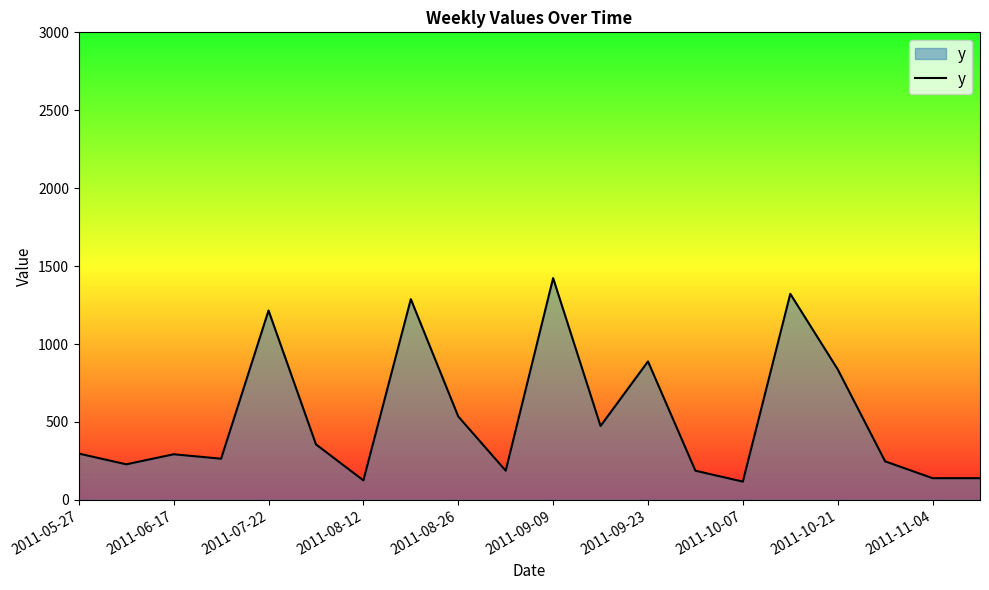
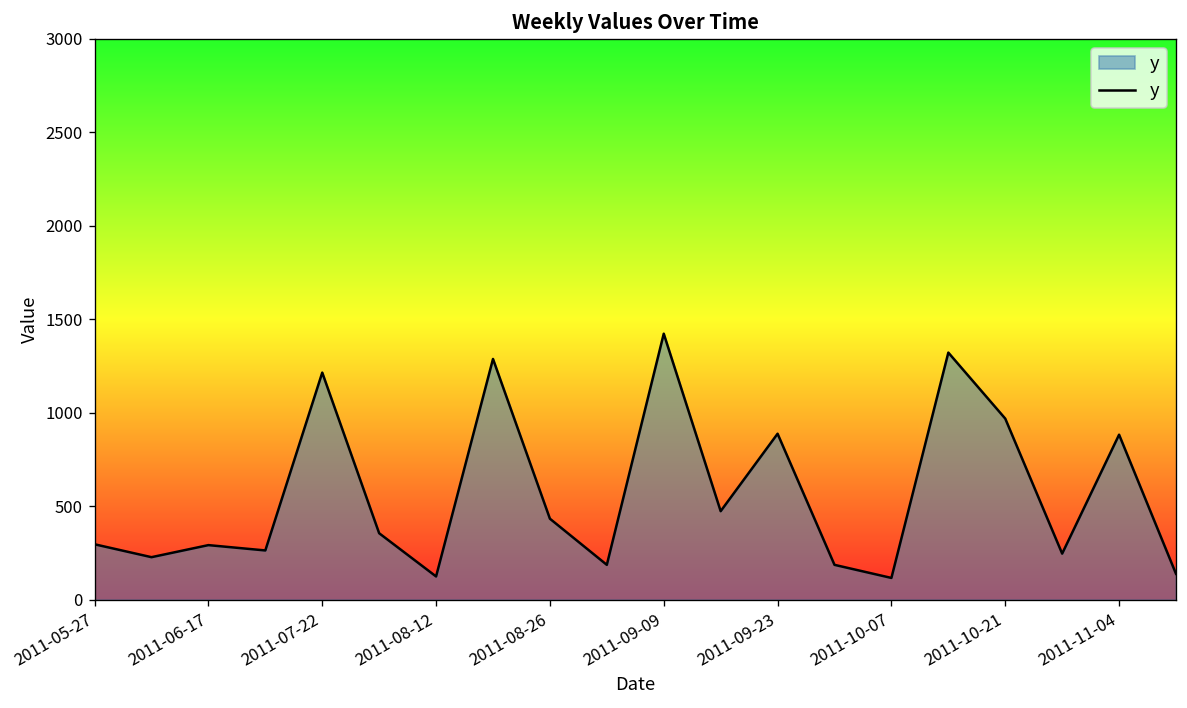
  {
    "2011-05-27": 300,
    "2011-06-17": 290,
    "2011-07-22": 1220,
    "2011-08-12": 120,
-   "2011-08-26": 540,
+   "2011-08-26": 430,
    "2011-09-09": 1420,
    "2011-09-23": 890,
    "2011-10-07": 120,
-   "2011-10-21": 840,
-   "2011-11-04": 140
+   "2011-10-21": 970,
+   "2011-11-04": 880
  }
